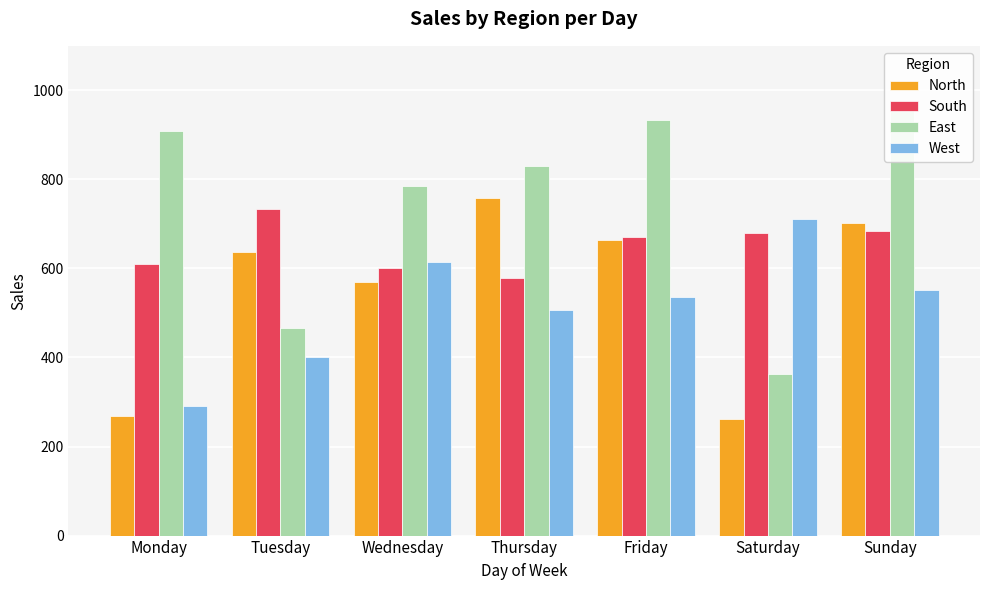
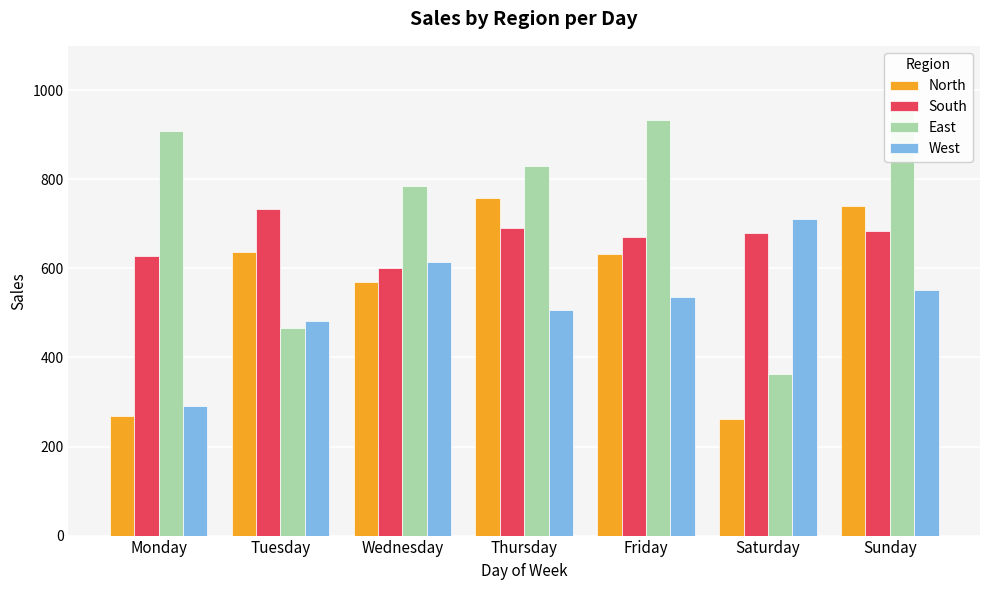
  {
    "North": {
      "Monday": 270,
      "Tuesday": 640,
      "Wednesday": 570,
      "Thursday": 760,
-     "Friday": 670,
+     "Friday": 630,
      "Saturday": 260,
-     "Sunday": 700
+     "Sunday": 740
    },
    "South": {
-     "Monday": 610,
+     "Monday": 630,
      "Tuesday": 730,
      "Wednesday": 600,
-     "Thursday": 580,
+     "Thursday": 690,
      "Friday": 670,
      "Saturday": 680,
      "Sunday": 690
    },
    "East": {
      "Monday": 910,
      "Tuesday": 470,
      "Wednesday": 790,
      "Thursday": 830,
      "Friday": 930,
      "Saturday": 360
    },
    "West": {
      "Monday": 290,
-     "Tuesday": 400,
+     "Tuesday": 480,
      "Wednesday": 620,
      "Thursday": 510,
      "Friday": 540,
      "Saturday": 710,
      "Sunday": 550
    }
  }
